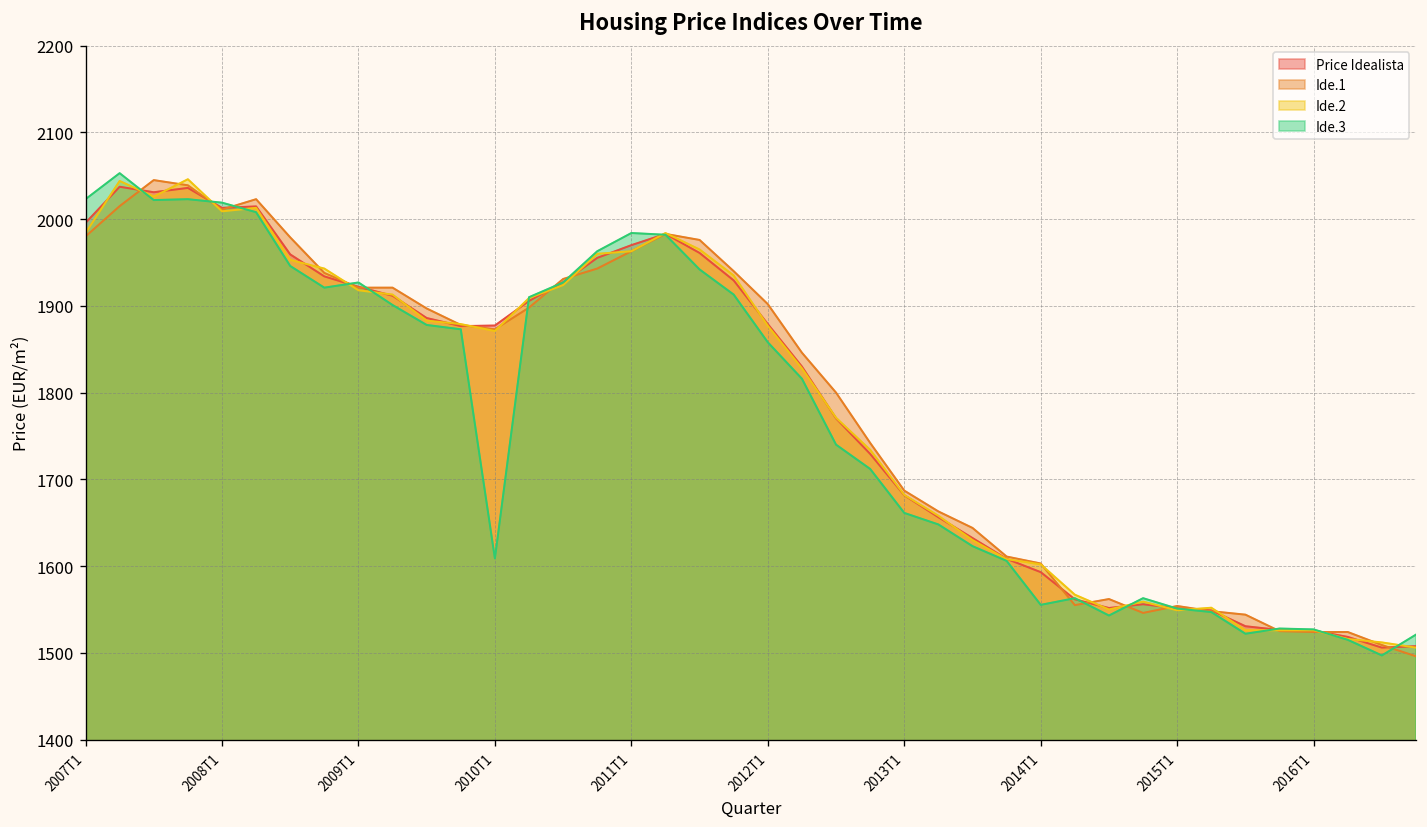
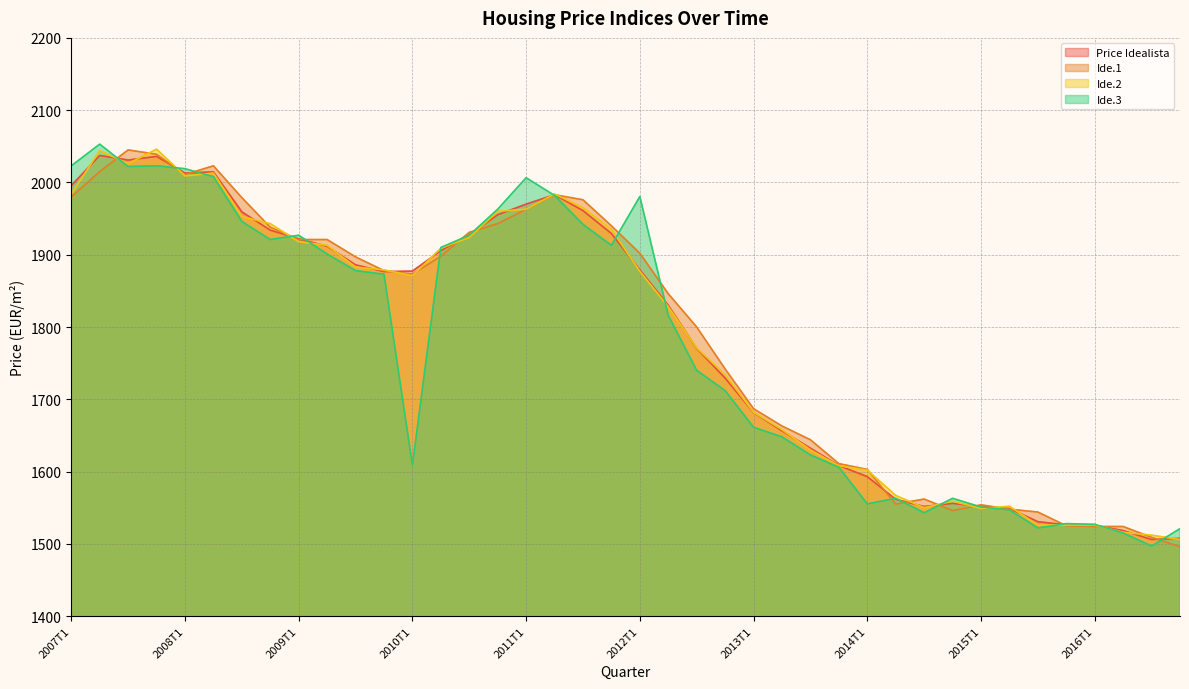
  {
    "Ide.3": {
      "2007T1": 2020,
      "2008T1": 2020,
      "2009T1": 1930,
      "2010T1": 1610,
-     "2011T1": 1980,
-     "2012T1": 1860,
+     "2011T1": 2010,
+     "2012T1": 1980,
      "2013T1": 1660,
      "2014T1": 1560
    }
  }
